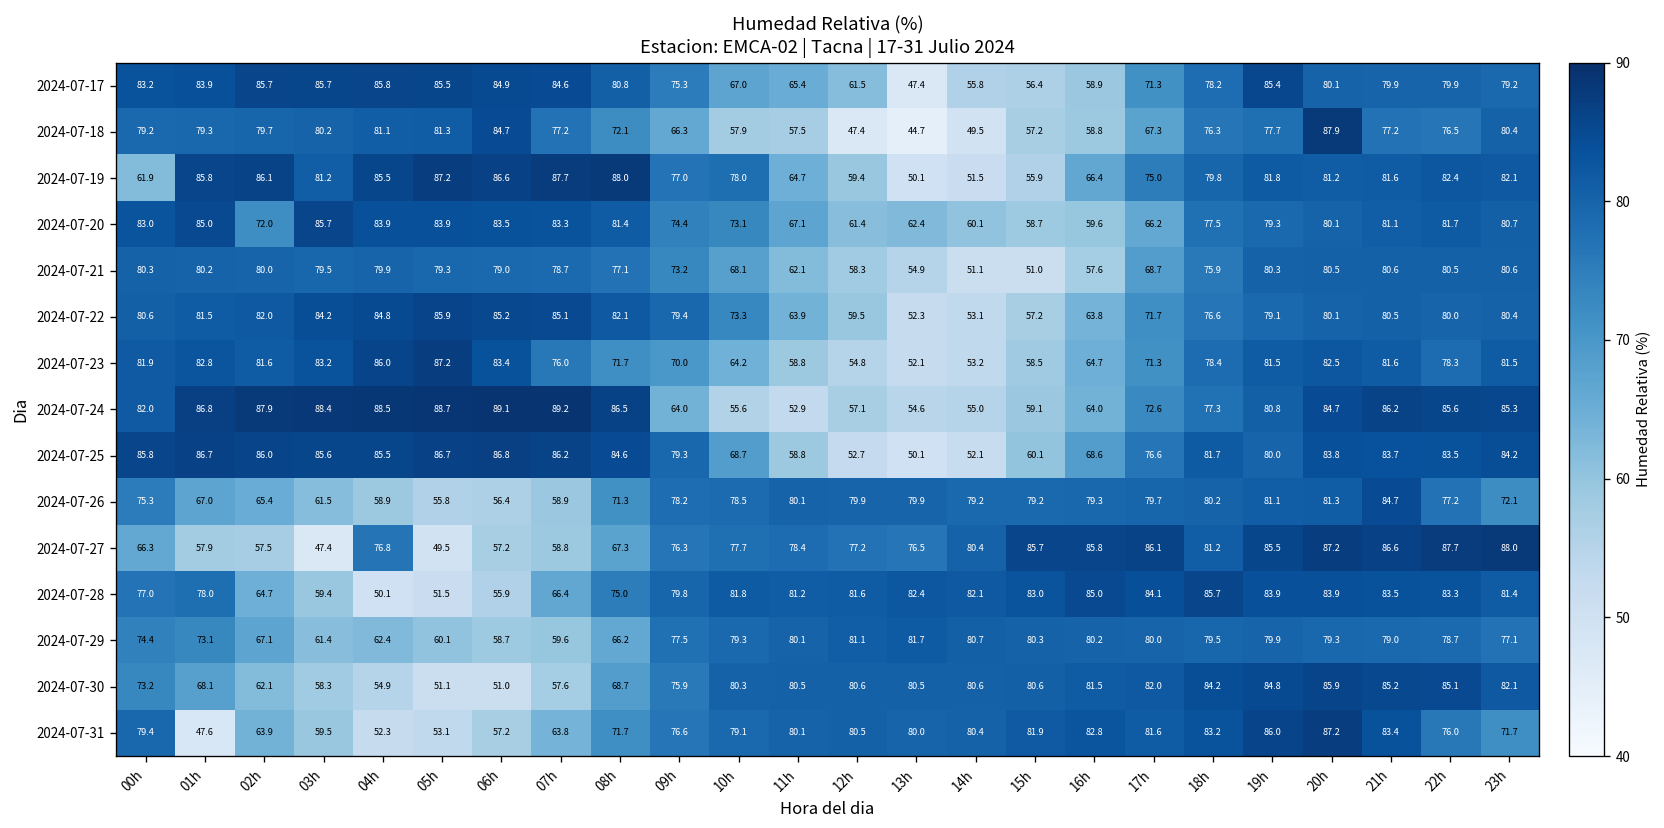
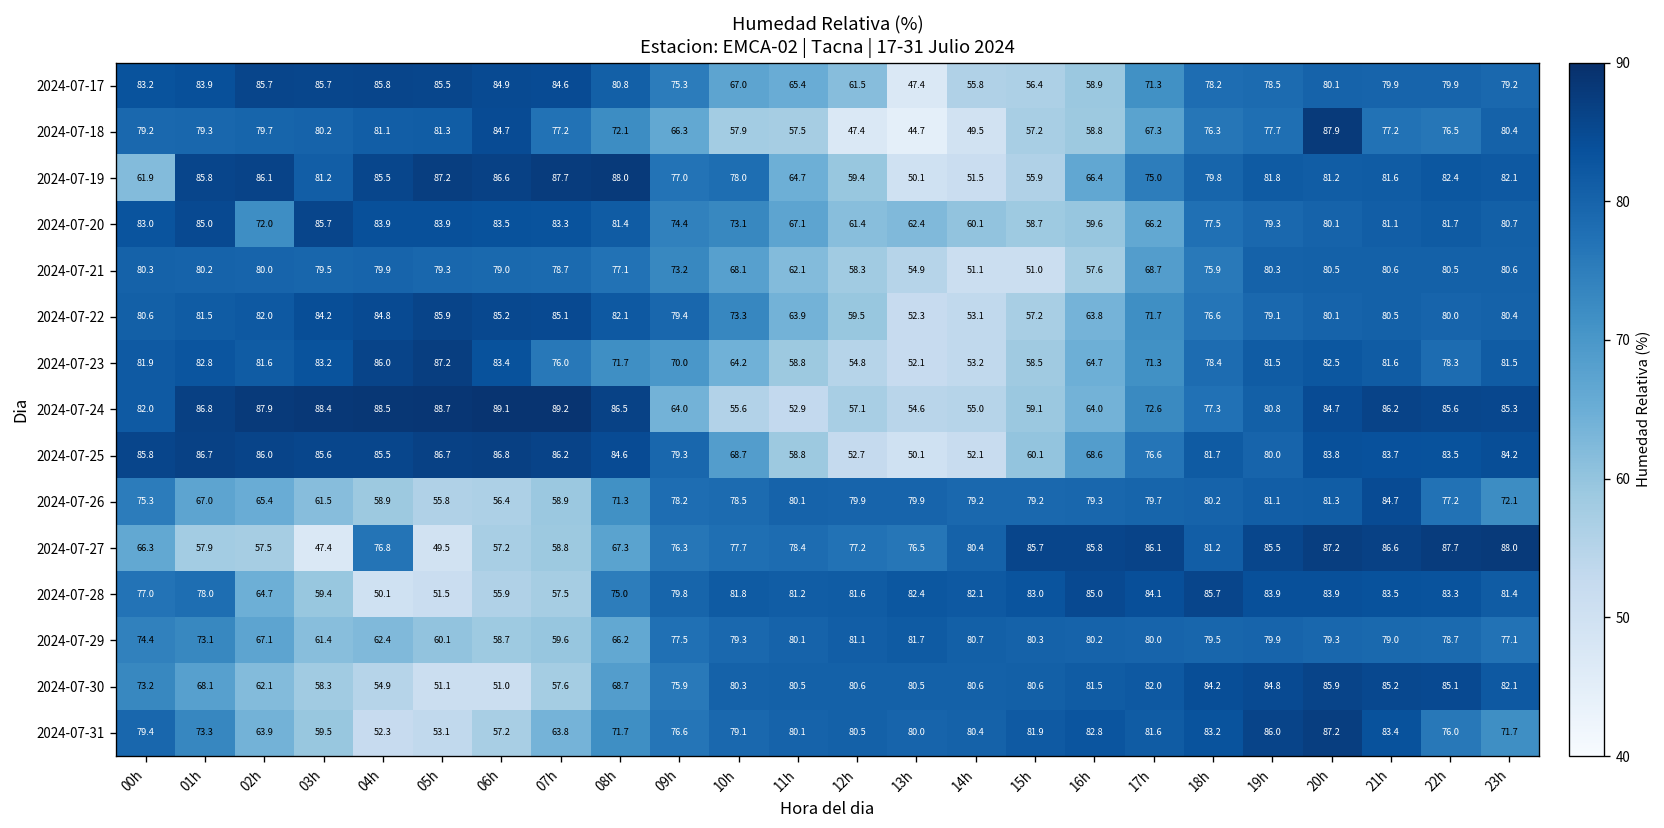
  {
    "2024-07-17": {
      "00h": 83.2,
      "01h": 83.9,
      "02h": 85.7,
      "03h": 85.7,
      "04h": 85.8,
      "05h": 85.5,
      "06h": 84.9,
      "07h": 84.6,
      "08h": 80.8,
      "09h": 75.3,
      "10h": 67.0,
      "11h": 65.4,
      "12h": 61.5,
      "13h": 47.4,
      "14h": 55.8,
      "15h": 56.4,
      "16h": 58.9,
      "17h": 71.3,
      "18h": 78.2,
-     "19h": 85.4,
+     "19h": 78.5,
      "20h": 80.1,
      "21h": 79.9,
      "22h": 79.9,
      "23h": 79.2
    },
    "2024-07-28": {
      "00h": 77.0,
      "01h": 78.0,
      "02h": 64.7,
      "03h": 59.4,
      "04h": 50.1,
      "05h": 51.5,
      "06h": 55.9,
-     "07h": 66.4,
+     "07h": 57.5,
      "08h": 75.0,
      "09h": 79.8,
      "10h": 81.8,
      "11h": 81.2,
      "12h": 81.6,
      "13h": 82.4,
      "14h": 82.1,
      "15h": 83.0,
      "16h": 85.0,
      "17h": 84.1,
      "18h": 85.7,
      "19h": 83.9,
      "20h": 83.9,
      "21h": 83.5,
      "22h": 83.3,
      "23h": 81.4
    },
    "2024-07-31": {
      "00h": 79.4,
-     "01h": 47.6,
+     "01h": 73.3,
      "02h": 63.9,
      "03h": 59.5,
      "04h": 52.3,
      "05h": 53.1,
      "06h": 57.2,
      "07h": 63.8,
      "08h": 71.7,
      "09h": 76.6,
      "10h": 79.1,
      "11h": 80.1,
      "12h": 80.5,
      "13h": 80.0,
      "14h": 80.4,
      "15h": 81.9,
      "16h": 82.8,
      "17h": 81.6,
      "18h": 83.2,
      "19h": 86.0,
      "20h": 87.2,
      "21h": 83.4,
      "22h": 76.0,
      "23h": 71.7
    }
  }
